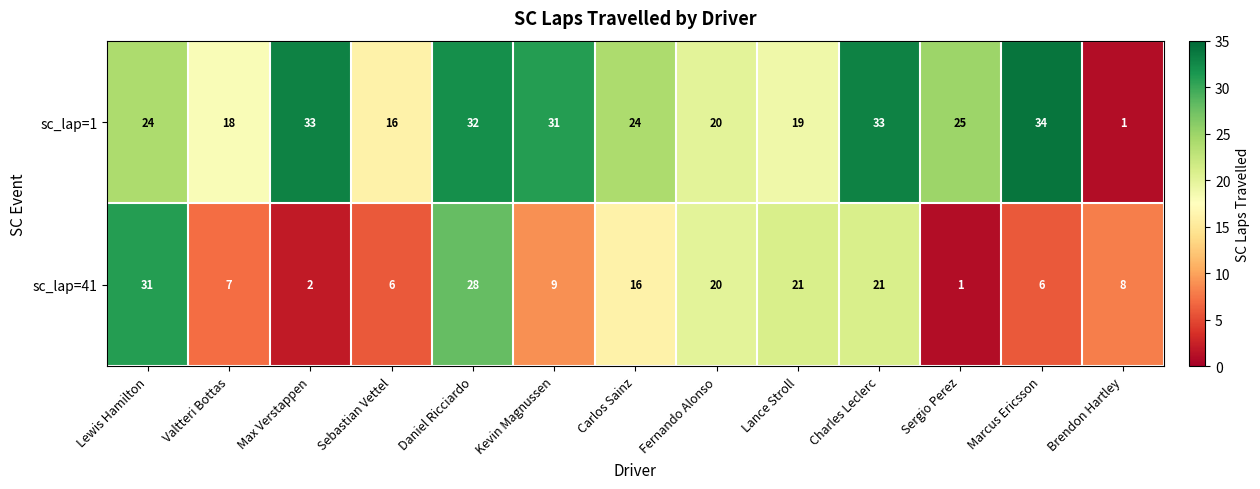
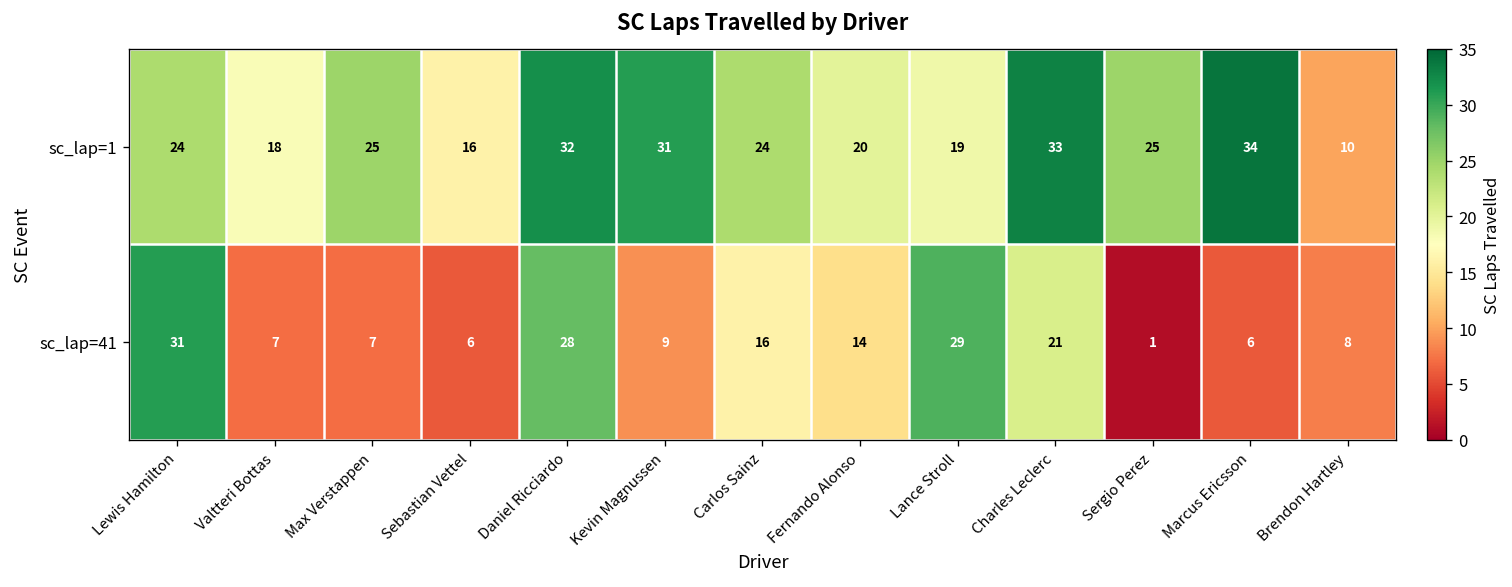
  {
    "sc_lap=1": {
      "Lewis Hamilton": 24,
      "Valtteri Bottas": 18,
-     "Max Verstappen": 33,
+     "Max Verstappen": 25,
      "Sebastian Vettel": 16,
      "Daniel Ricciardo": 32,
      "Kevin Magnussen": 31,
      "Carlos Sainz": 24,
      "Fernando Alonso": 20,
      "Lance Stroll": 19,
      "Charles Leclerc": 33,
      "Sergio Perez": 25,
      "Marcus Ericsson": 34,
-     "Brendon Hartley": 1
+     "Brendon Hartley": 10
    },
    "sc_lap=41": {
      "Lewis Hamilton": 31,
      "Valtteri Bottas": 7,
-     "Max Verstappen": 2,
+     "Max Verstappen": 7,
      "Sebastian Vettel": 6,
      "Daniel Ricciardo": 28,
      "Kevin Magnussen": 9,
      "Carlos Sainz": 16,
-     "Fernando Alonso": 20,
-     "Lance Stroll": 21,
+     "Fernando Alonso": 14,
+     "Lance Stroll": 29,
      "Charles Leclerc": 21,
      "Sergio Perez": 1,
      "Marcus Ericsson": 6,
      "Brendon Hartley": 8
    }
  }
